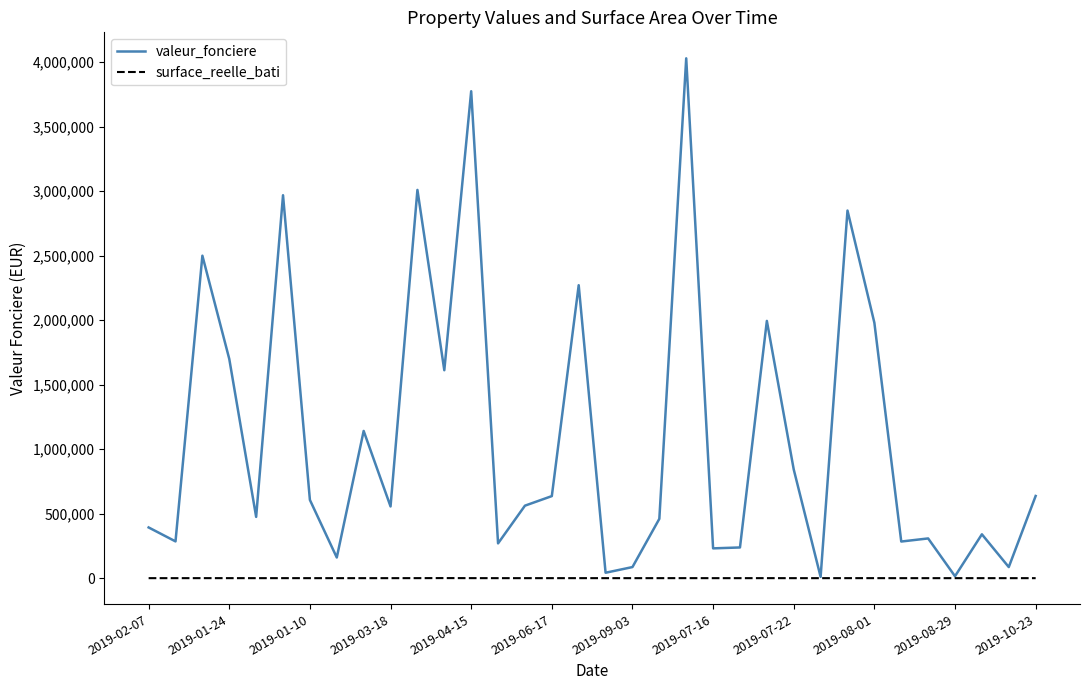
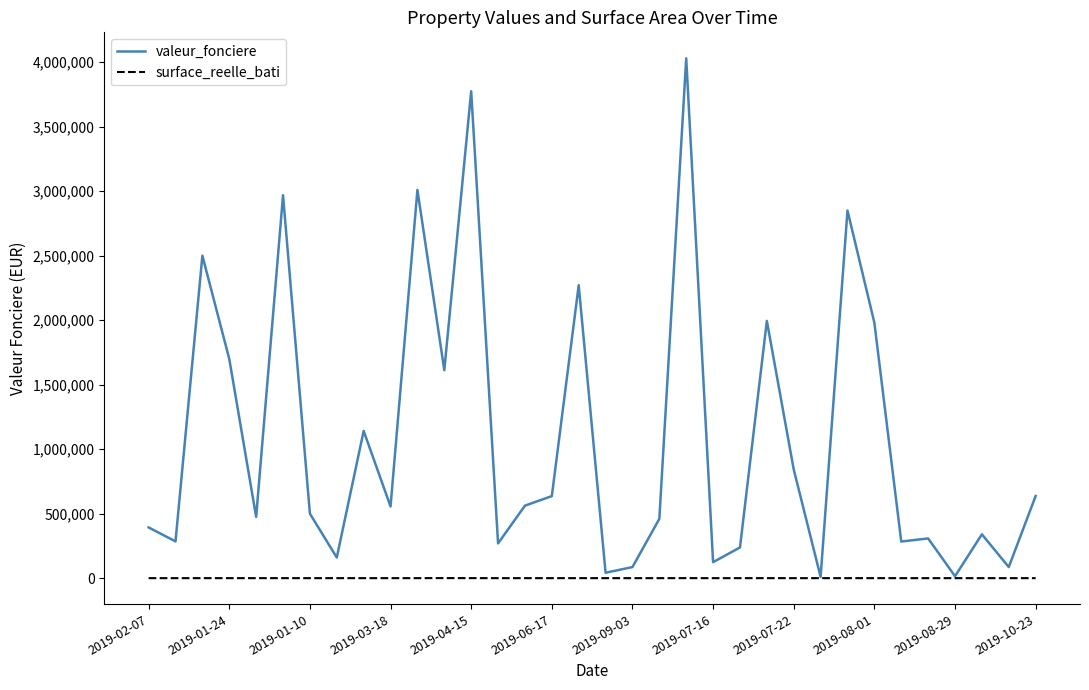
  {
    "valeur_fonciere": {
      "2019-01-24": "1,700,000",
-     "2019-01-10": "610,000",
+     "2019-01-10": "500,000",
      "2019-04-15": "3,770,000",
      "2019-06-17": "640,000",
-     "2019-07-16": "230,000",
+     "2019-07-16": "120,000",
      "2019-07-22": "840,000",
      "2019-10-23": "640,000"
    },
    "surface_reelle_bati": {
      "2019-01-24": "0",
      "2019-01-10": "0",
      "2019-04-15": "0",
      "2019-06-17": "0",
      "2019-07-16": "0",
      "2019-07-22": "0",
      "2019-10-23": "0"
    }
  }
